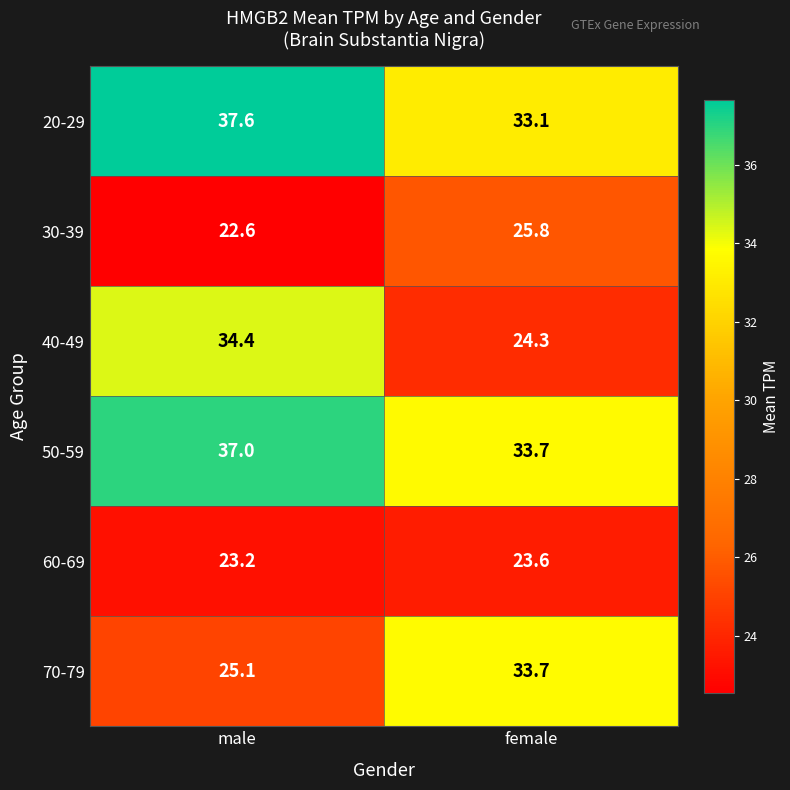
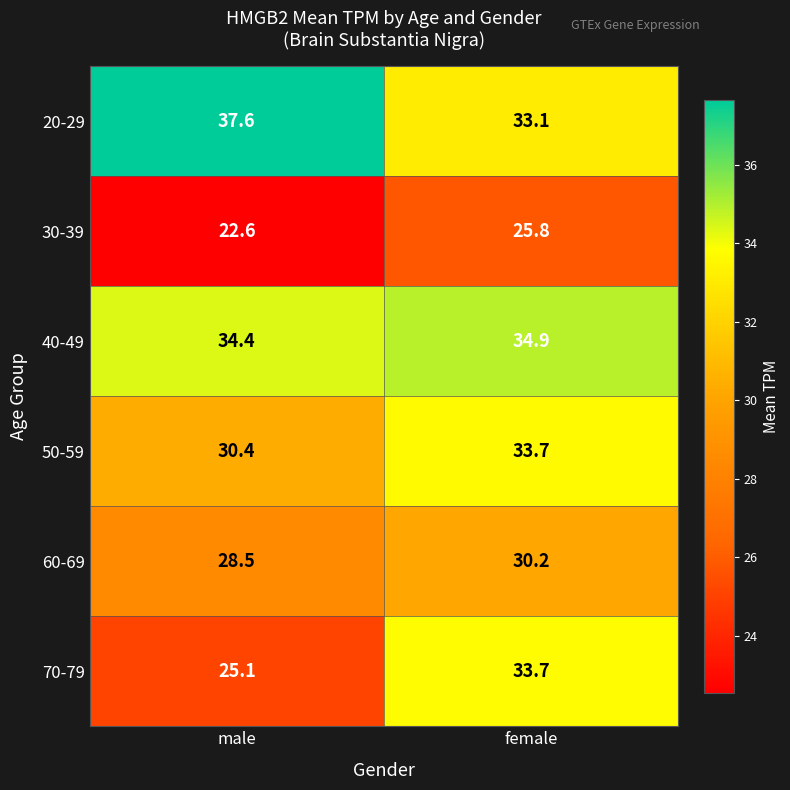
  {
    "20-29": {
      "male": 37.6,
      "female": 33.1
    },
    "30-39": {
      "male": 22.6,
      "female": 25.8
    },
    "40-49": {
      "male": 34.4,
-     "female": 24.3
+     "female": 34.9
    },
    "50-59": {
-     "male": 37.0,
+     "male": 30.4,
      "female": 33.7
    },
    "60-69": {
-     "male": 23.2,
-     "female": 23.6
+     "male": 28.5,
+     "female": 30.2
    },
    "70-79": {
      "male": 25.1,
      "female": 33.7
    }
  }
